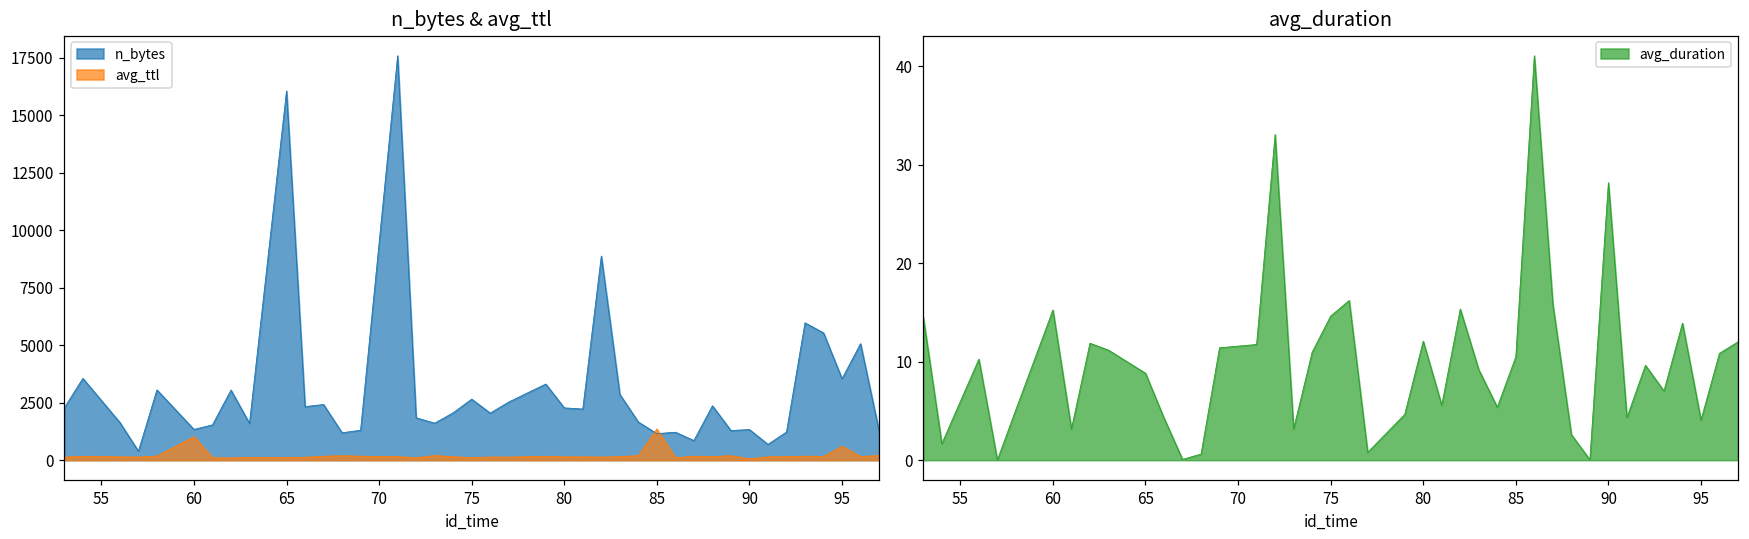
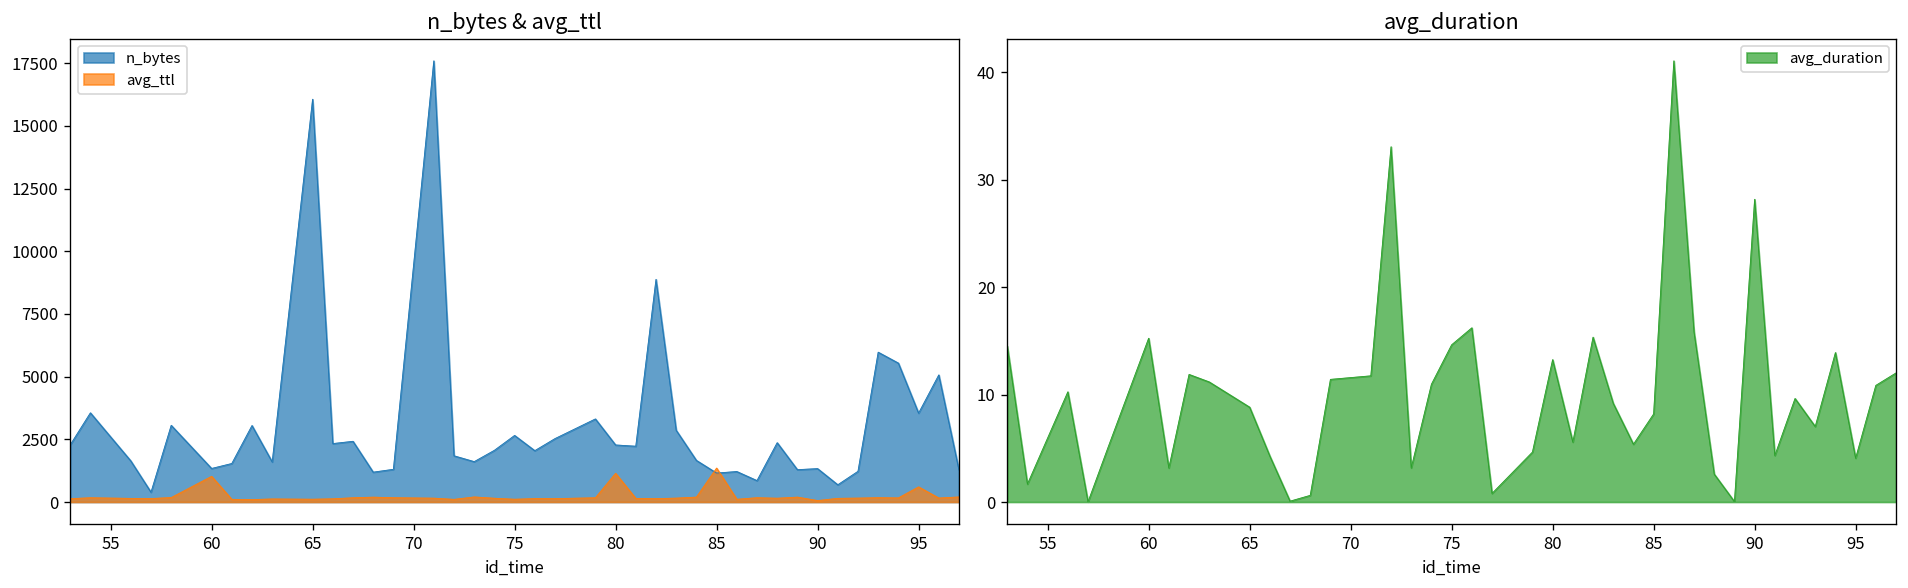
  {
    "n_bytes & avg_ttl": {
      "n_bytes": {
        "60": 1300,
        "65": 16100,
        "75": 2700,
        "80": 2300,
        "85": 1200,
        "90": 1300,
        "95": 3500
      },
      "avg_ttl": {
        "60": 1000,
        "65": 100,
        "75": 100,
-       "80": 100,
+       "80": 1100,
        "85": 1400,
        "90": 100,
        "95": 600
      }
    },
    "avg_duration": {
      "60": 15,
      "65": 9,
      "75": 15,
-     "80": 12,
-     "85": 11,
+     "80": 13,
+     "85": 8,
      "90": 28,
      "95": 4
    }
  }
